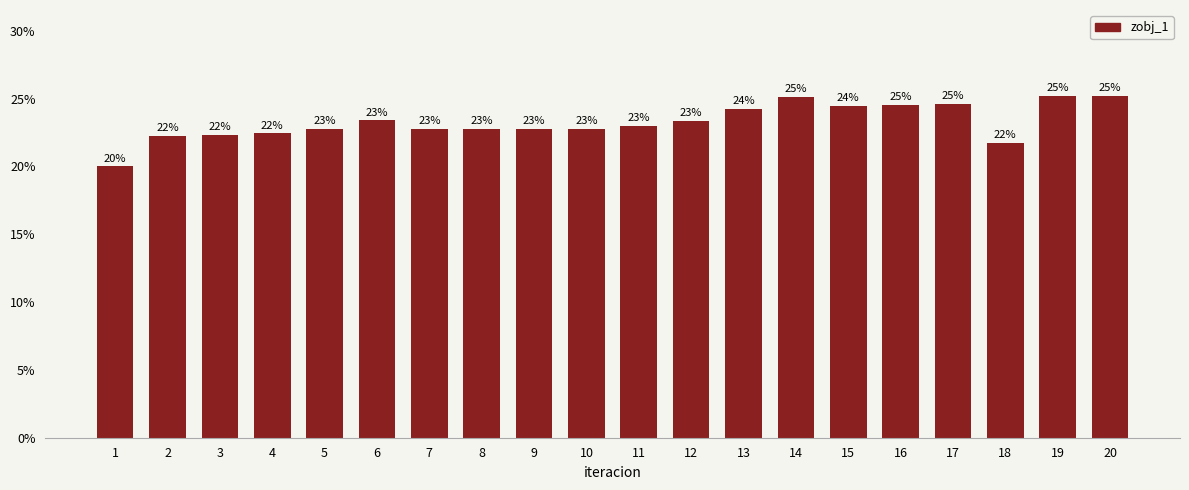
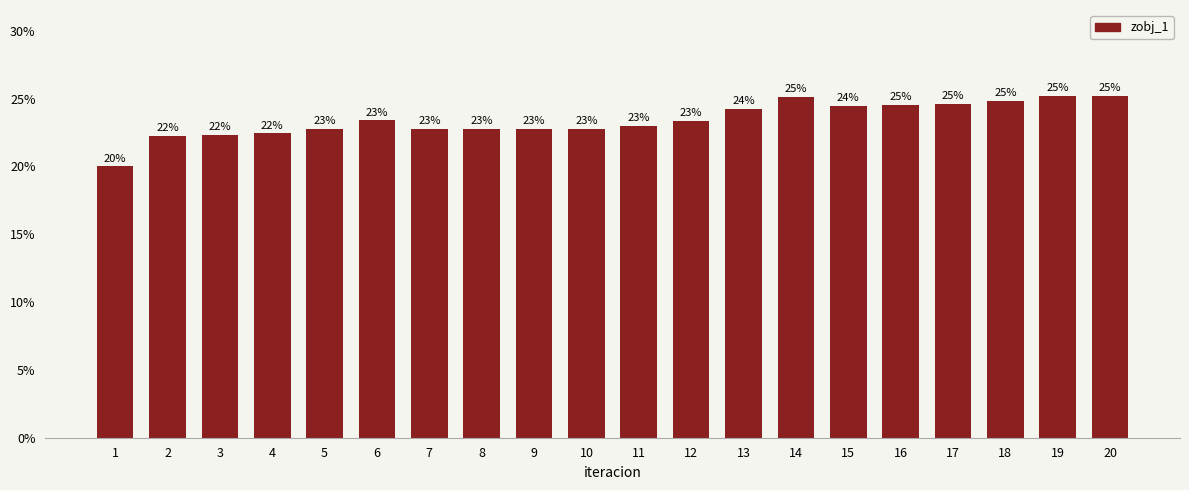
  {
    "1": "20%",
    "2": "22%",
    "3": "22%",
    "4": "22%",
    "5": "23%",
    "6": "23%",
    "7": "23%",
    "8": "23%",
    "9": "23%",
    "10": "23%",
    "11": "23%",
    "12": "23%",
    "13": "24%",
    "14": "25%",
    "15": "24%",
    "16": "25%",
    "17": "25%",
-   "18": "22%",
+   "18": "25%",
    "19": "25%",
    "20": "25%"
  }
